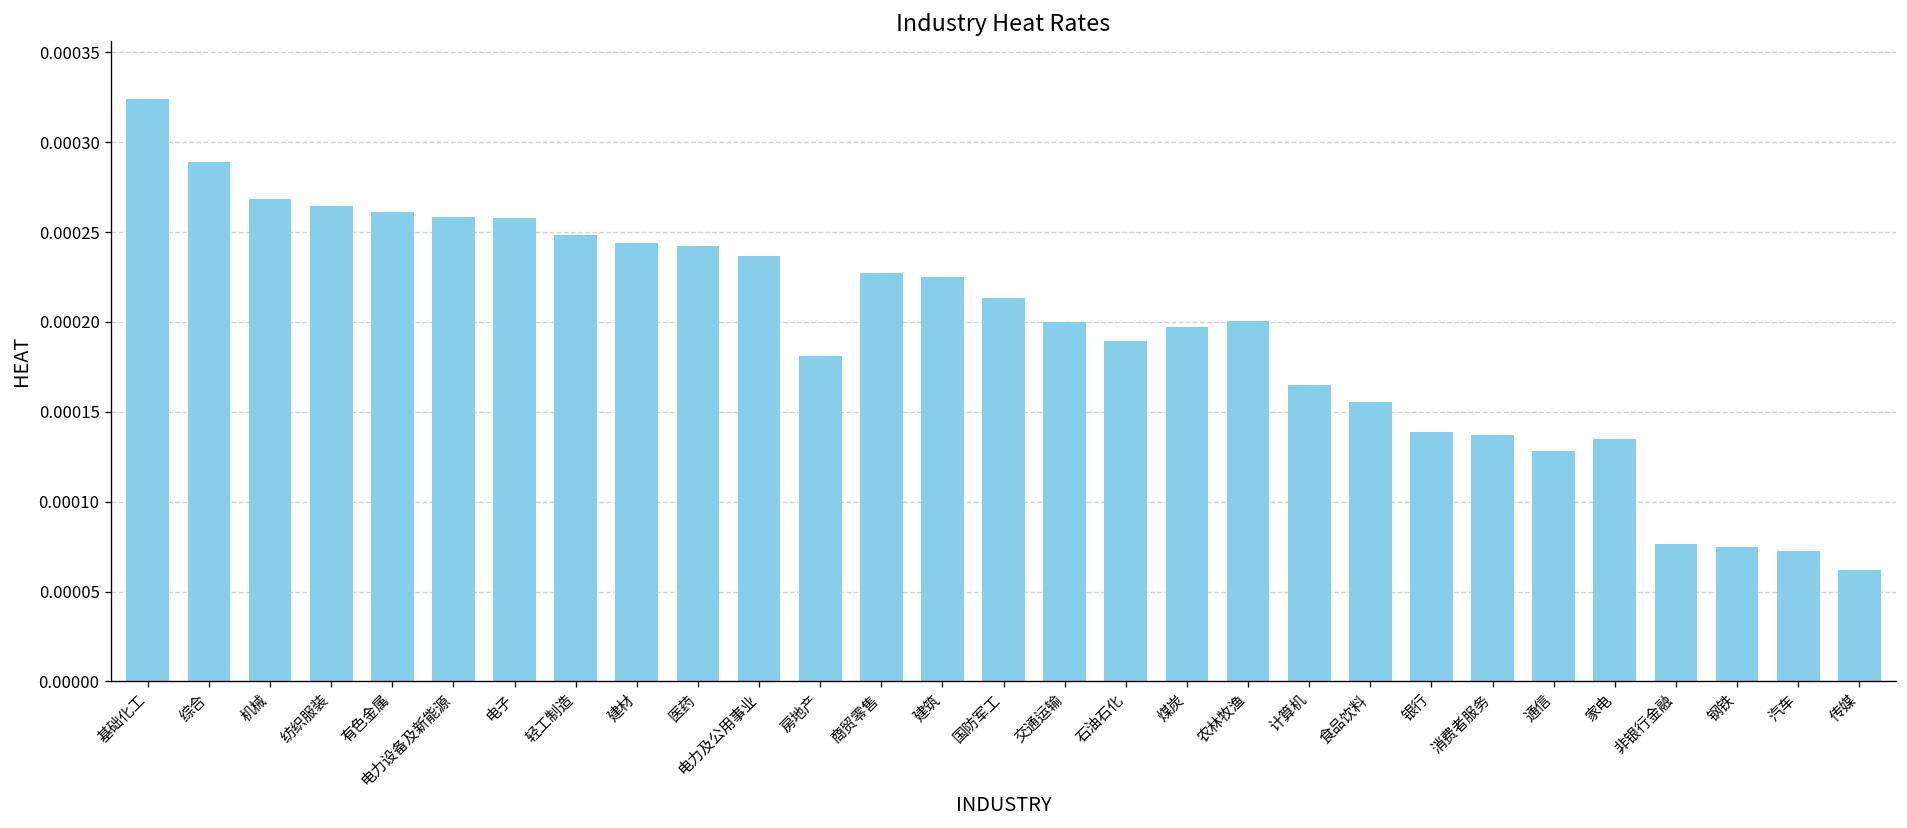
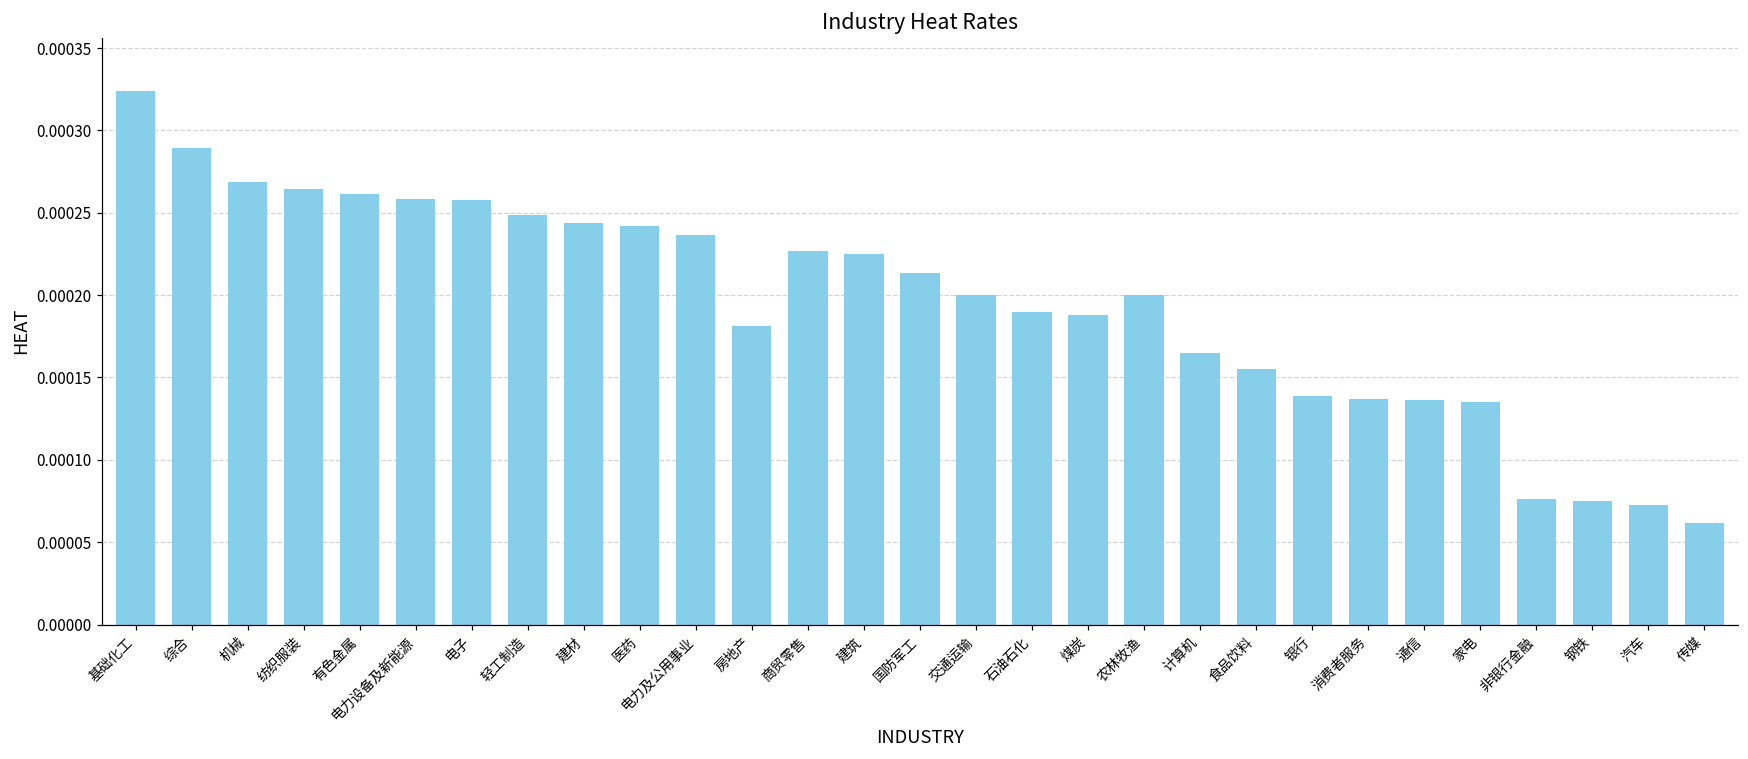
  {
    "基础化工": 0.000324,
    "综合": 0.000289,
    "机械": 0.000268,
    "纺织服装": 0.000264,
    "有色金属": 0.000261,
    "电力设备及新能源": 0.000258,
    "电子": 0.000258,
    "轻工制造": 0.000249,
    "建材": 0.000244,
    "医药": 0.000242,
    "电力及公用事业": 0.000236,
    "房地产": 0.000181,
    "商贸零售": 0.000227,
    "建筑": 0.000225,
    "国防军工": 0.000213,
    "交通运输": 0.000200,
    "石油石化": 0.000190,
-   "煤炭": 0.000197,
+   "煤炭": 0.000188,
    "农林牧渔": 0.000200,
    "计算机": 0.000165,
    "食品饮料": 0.000155,
    "银行": 0.000139,
    "消费者服务": 0.000137,
-   "通信": 0.000128,
+   "通信": 0.000136,
    "家电": 0.000135,
    "非银行金融": 0.000076,
    "钢铁": 0.000075,
    "汽车": 0.000073,
    "传媒": 0.000062
  }
